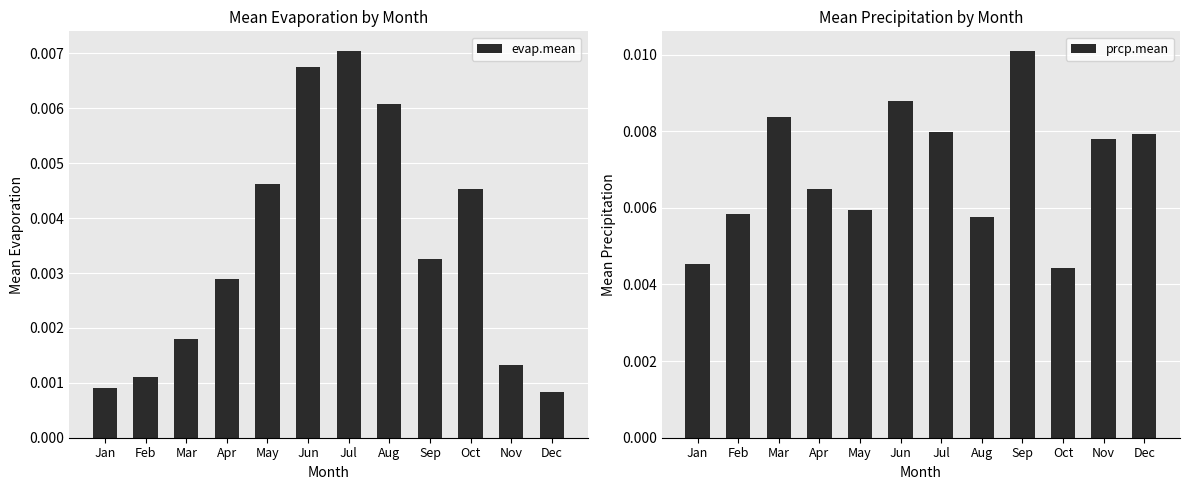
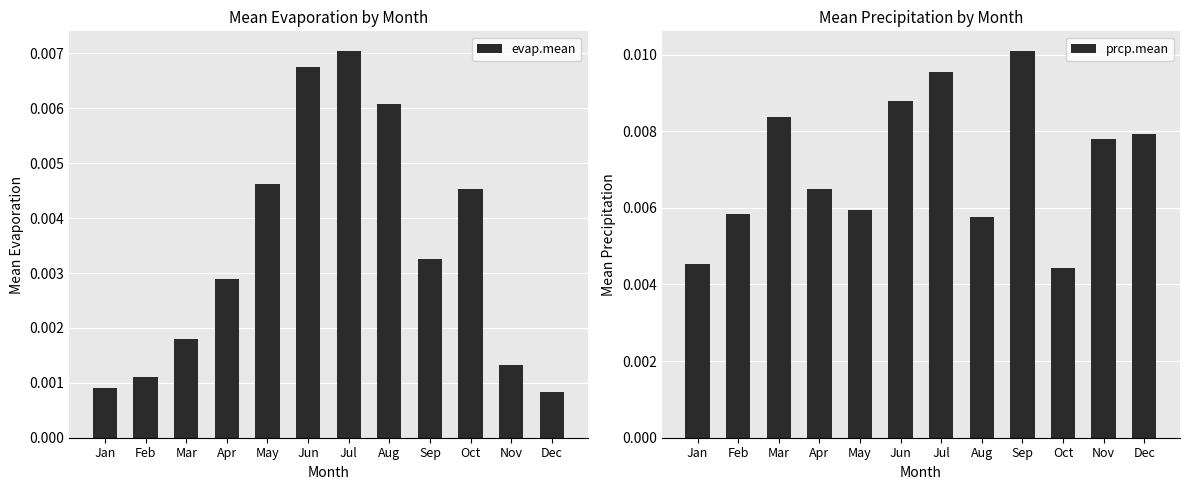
  {
    "Mean Evaporation by Month": {
      "Jan": 0.0009,
      "Feb": 0.0011,
      "Mar": 0.0018,
      "Apr": 0.0029,
      "May": 0.0046,
      "Jun": 0.0068,
      "Jul": 0.0071,
      "Aug": 0.0061,
      "Sep": 0.0033,
      "Oct": 0.0045,
      "Nov": 0.0013,
      "Dec": 0.0008
    },
    "Mean Precipitation by Month": {
      "Jan": 0.0045,
      "Feb": 0.0058,
      "Mar": 0.0084,
      "Apr": 0.0065,
      "May": 0.0059,
      "Jun": 0.0088,
-     "Jul": 0.0080,
+     "Jul": 0.0096,
      "Aug": 0.0058,
      "Sep": 0.0101,
      "Oct": 0.0044,
      "Nov": 0.0078,
      "Dec": 0.0079
    }
  }
